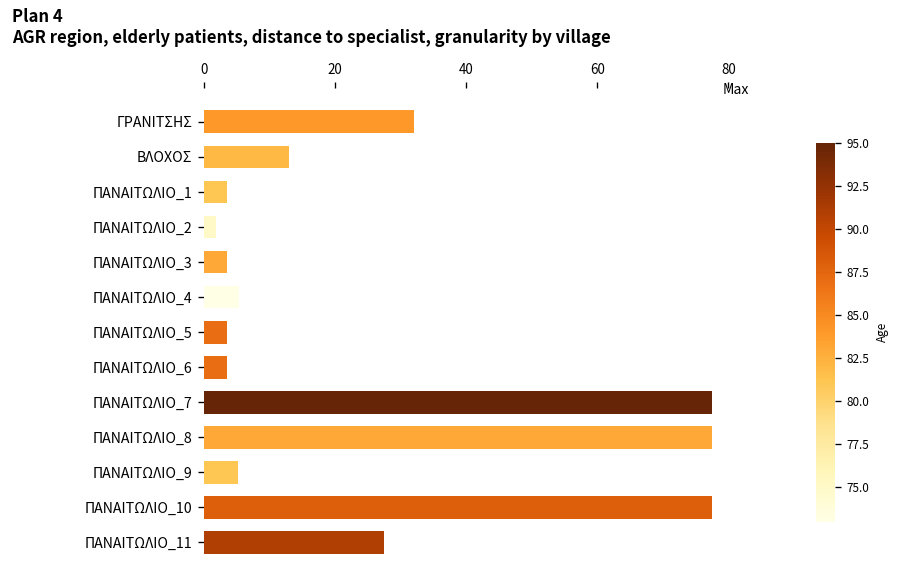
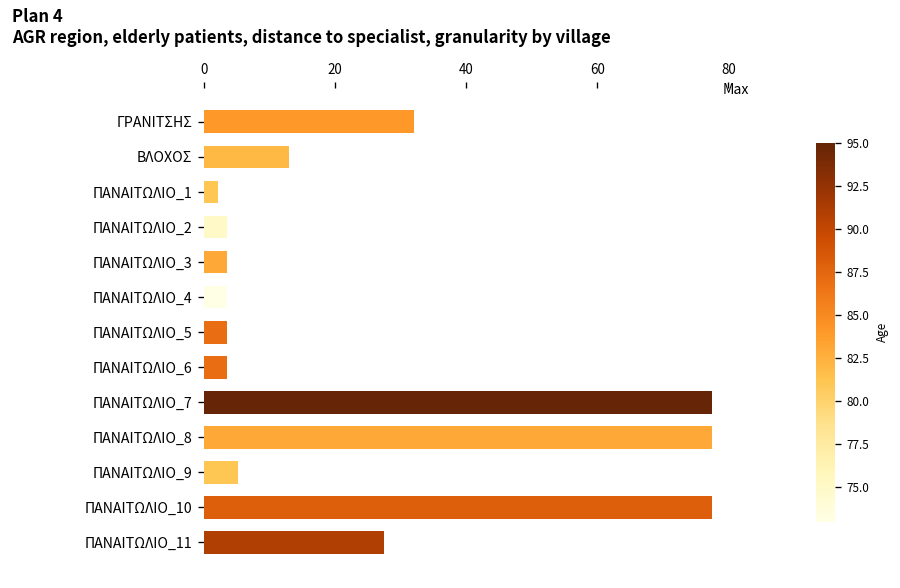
  {
    "ΓΡΑΝΙΤΣΗΣ": 32,
    "ΒΛΟΧΟΣ": 13,
-   "ΠΑΝΑΙΤΩΛΙΟ_1": 4,
-   "ΠΑΝΑΙΤΩΛΙΟ_2": 2,
+   "ΠΑΝΑΙΤΩΛΙΟ_1": 2,
+   "ΠΑΝΑΙΤΩΛΙΟ_2": 4,
    "ΠΑΝΑΙΤΩΛΙΟ_3": 4,
-   "ΠΑΝΑΙΤΩΛΙΟ_4": 5,
+   "ΠΑΝΑΙΤΩΛΙΟ_4": 4,
    "ΠΑΝΑΙΤΩΛΙΟ_5": 4,
    "ΠΑΝΑΙΤΩΛΙΟ_6": 4,
    "ΠΑΝΑΙΤΩΛΙΟ_7": 78,
    "ΠΑΝΑΙΤΩΛΙΟ_8": 78,
    "ΠΑΝΑΙΤΩΛΙΟ_9": 5,
    "ΠΑΝΑΙΤΩΛΙΟ_10": 78,
    "ΠΑΝΑΙΤΩΛΙΟ_11": 27
  }
